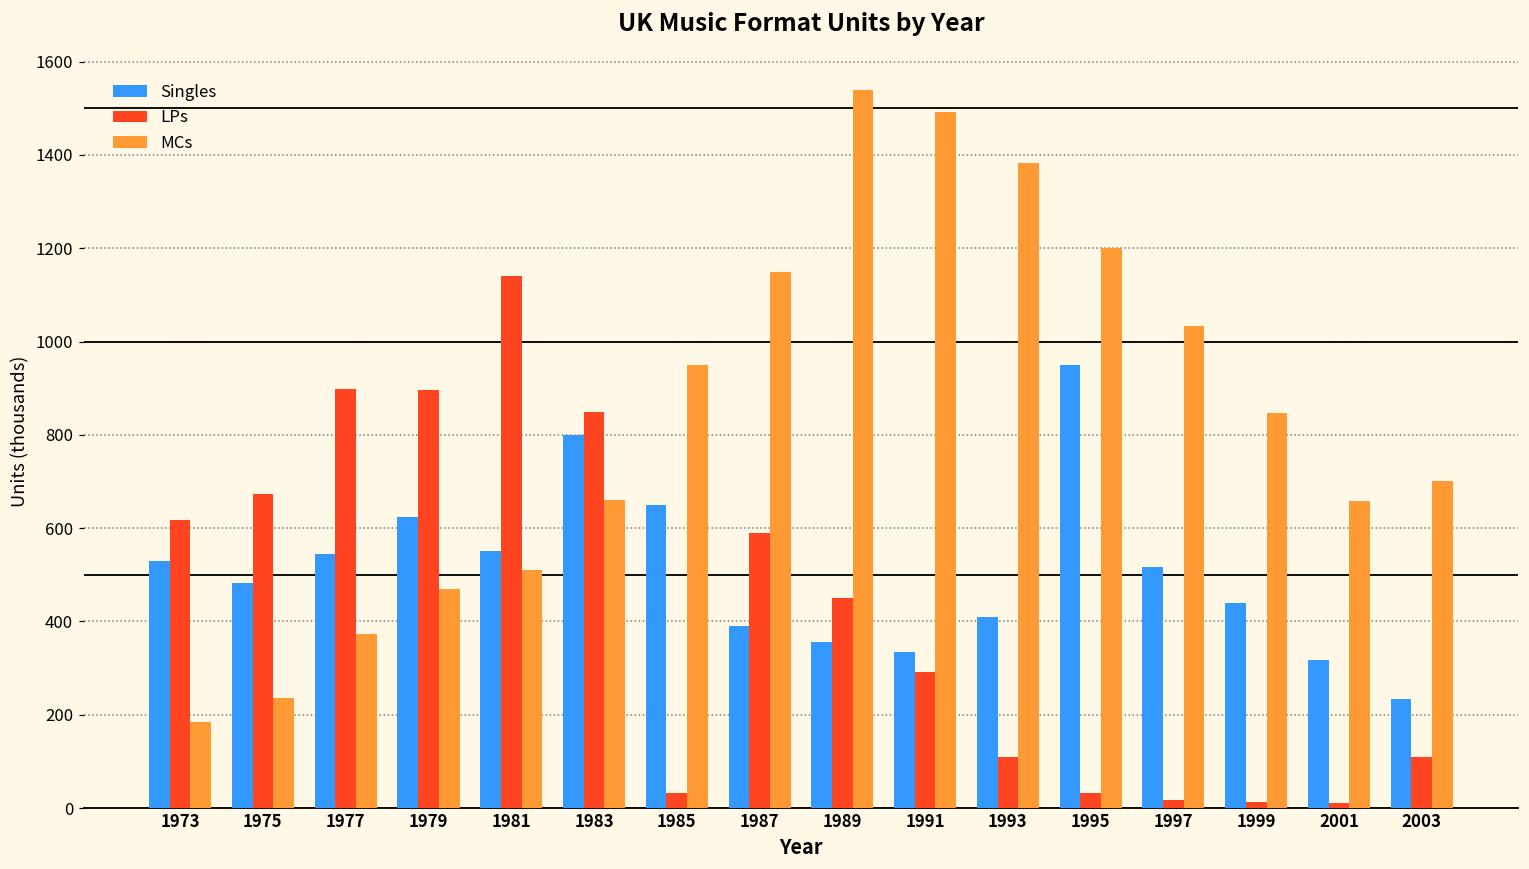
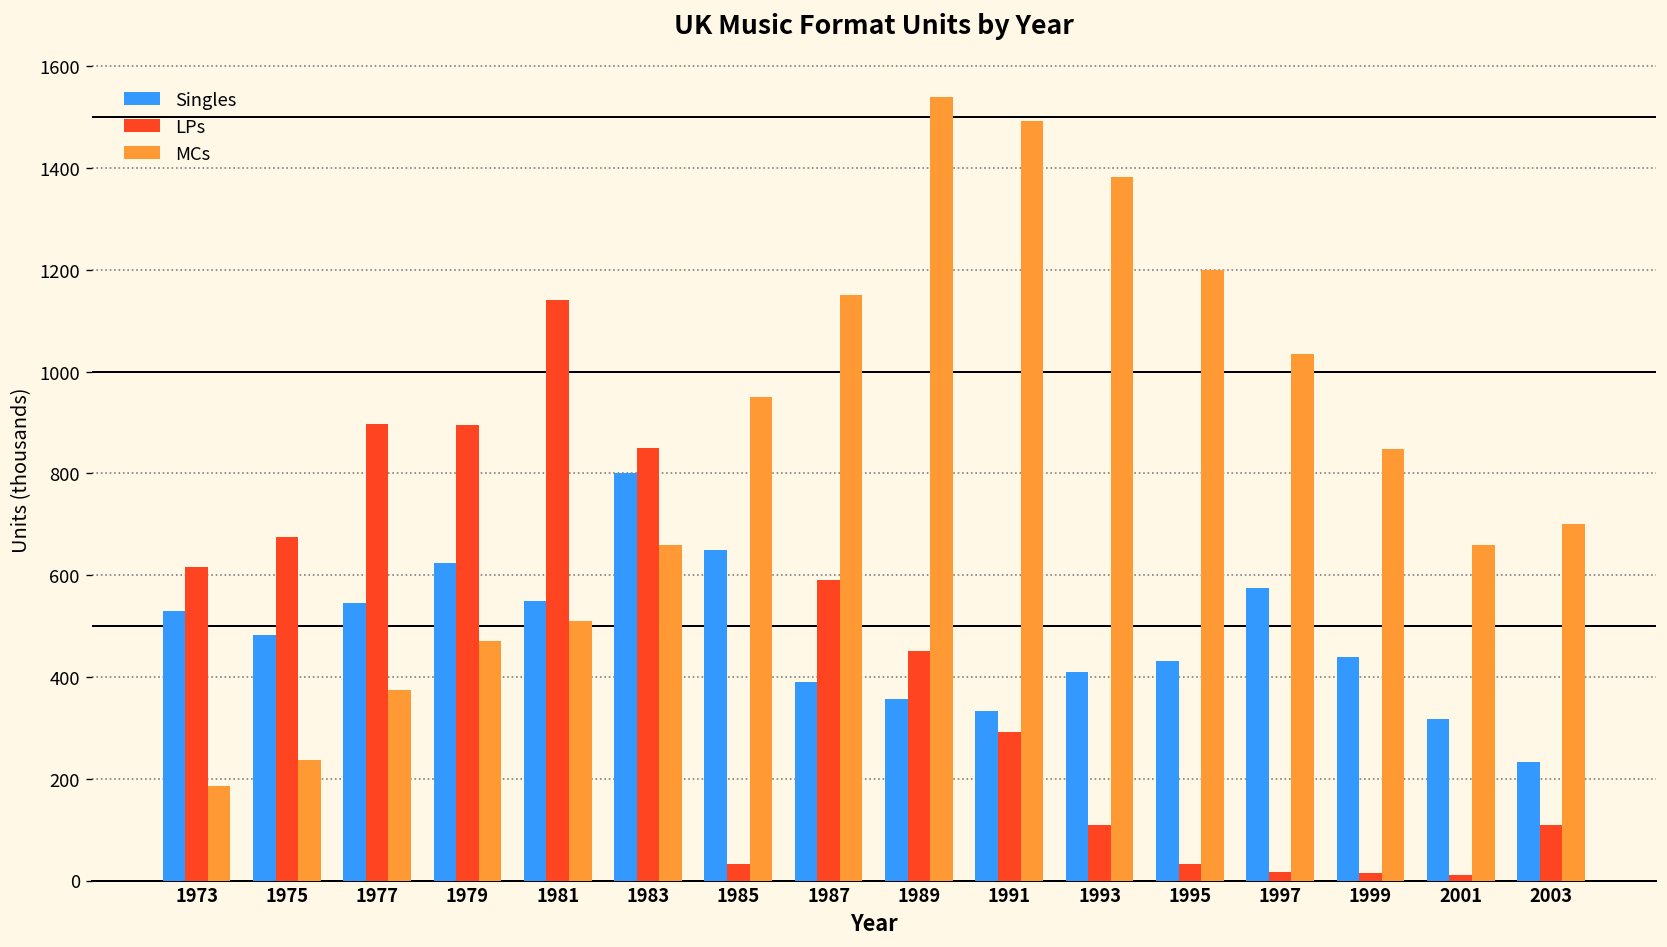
  {
    "Singles": {
      "1973": 530,
      "1975": 480,
      "1977": 550,
      "1979": 620,
      "1981": 550,
      "1983": 800,
      "1985": 650,
      "1987": 390,
      "1989": 360,
      "1991": 330,
      "1993": 410,
-     "1995": 950,
-     "1997": 520,
+     "1995": 430,
+     "1997": 570,
      "1999": 440,
      "2001": 320,
      "2003": 230
    },
    "LPs": {
      "1973": 620,
      "1975": 670,
      "1977": 900,
      "1979": 900,
      "1981": 1140,
      "1983": 850,
      "1985": 30,
      "1987": 590,
      "1989": 450,
      "1991": 290,
      "1993": 110,
      "1995": 30,
      "1997": 20,
      "1999": 10,
      "2001": 10,
      "2003": 110
    },
    "MCs": {
      "1973": 190,
      "1975": 240,
      "1977": 370,
      "1979": 470,
      "1981": 510,
      "1983": 660,
      "1985": 950,
      "1987": 1150,
      "1989": 1540,
      "1991": 1490,
      "1993": 1380,
      "1995": 1200,
      "1997": 1030,
      "1999": 850,
      "2001": 660,
      "2003": 700
    }
  }
